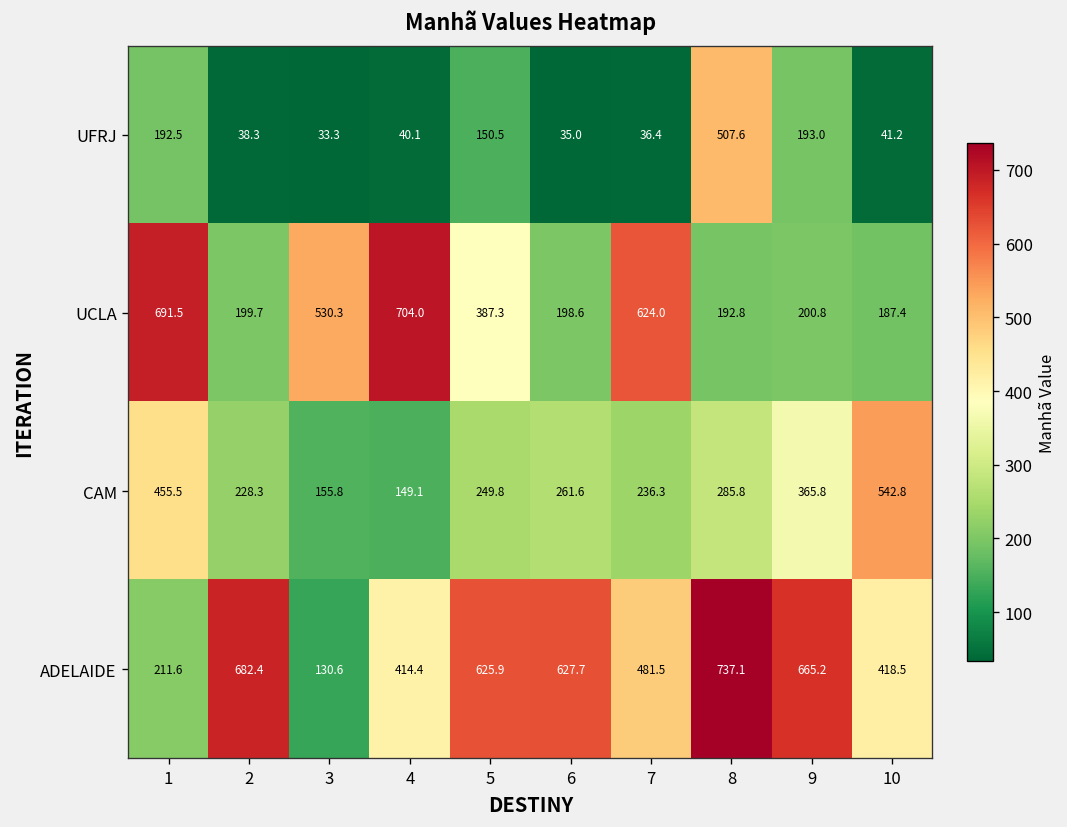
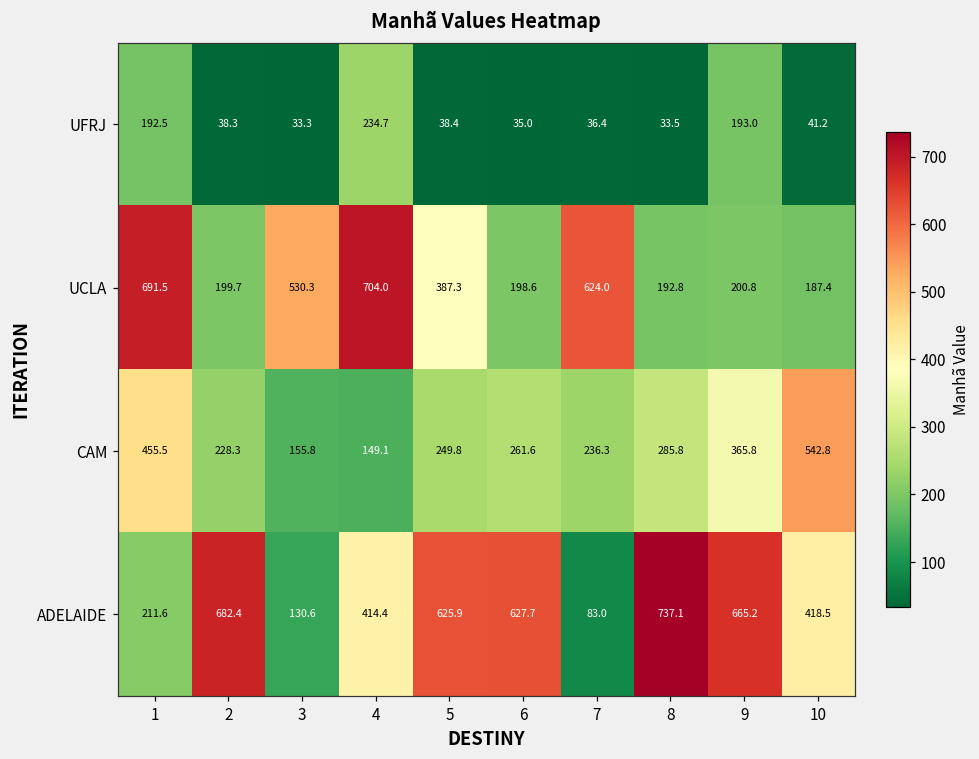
  {
    "UFRJ": {
      "1": 192.5,
      "2": 38.3,
      "3": 33.3,
-     "4": 40.1,
-     "5": 150.5,
+     "4": 234.7,
+     "5": 38.4,
      "6": 35.0,
      "7": 36.4,
-     "8": 507.6,
+     "8": 33.5,
      "9": 193.0,
      "10": 41.2
    },
    "UCLA": {
      "1": 691.5,
      "2": 199.7,
      "3": 530.3,
      "4": 704.0,
      "5": 387.3,
      "6": 198.6,
      "7": 624.0,
      "8": 192.8,
      "9": 200.8,
      "10": 187.4
    },
    "CAM": {
      "1": 455.5,
      "2": 228.3,
      "3": 155.8,
      "4": 149.1,
      "5": 249.8,
      "6": 261.6,
      "7": 236.3,
      "8": 285.8,
      "9": 365.8,
      "10": 542.8
    },
    "ADELAIDE": {
      "1": 211.6,
      "2": 682.4,
      "3": 130.6,
      "4": 414.4,
      "5": 625.9,
      "6": 627.7,
-     "7": 481.5,
+     "7": 83.0,
      "8": 737.1,
      "9": 665.2,
      "10": 418.5
    }
  }
